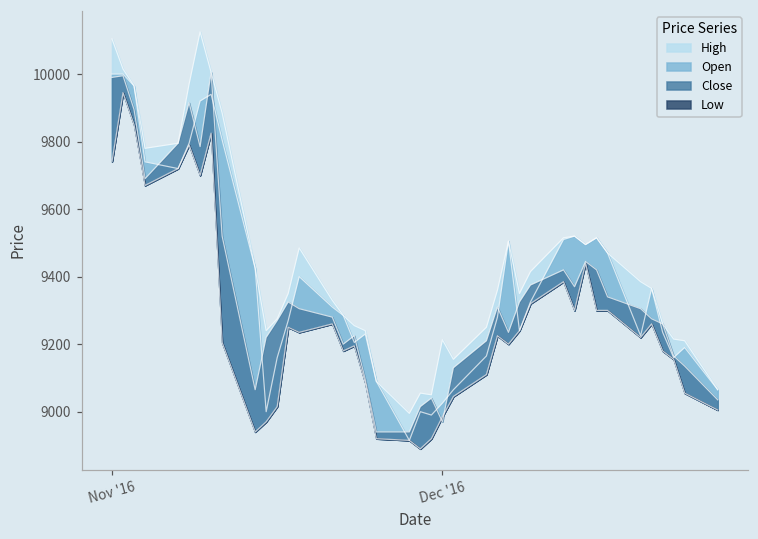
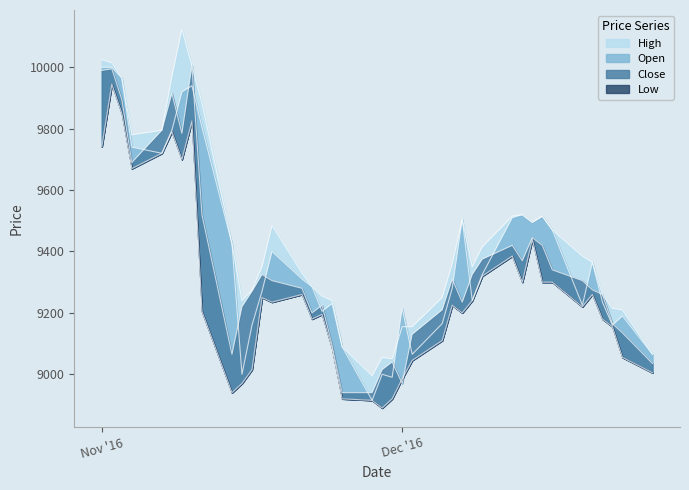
  {
    "High": {
-     "Nov '16": 10100,
-     "Dec '16": 9210
+     "Nov '16": 10030,
+     "Dec '16": 9160
    },
    "Open": {
      "Nov '16": 10000,
-     "Dec '16": 9030
+     "Dec '16": 9220
    },
    "Low": {
      "Nov '16": 9740
    }
  }
